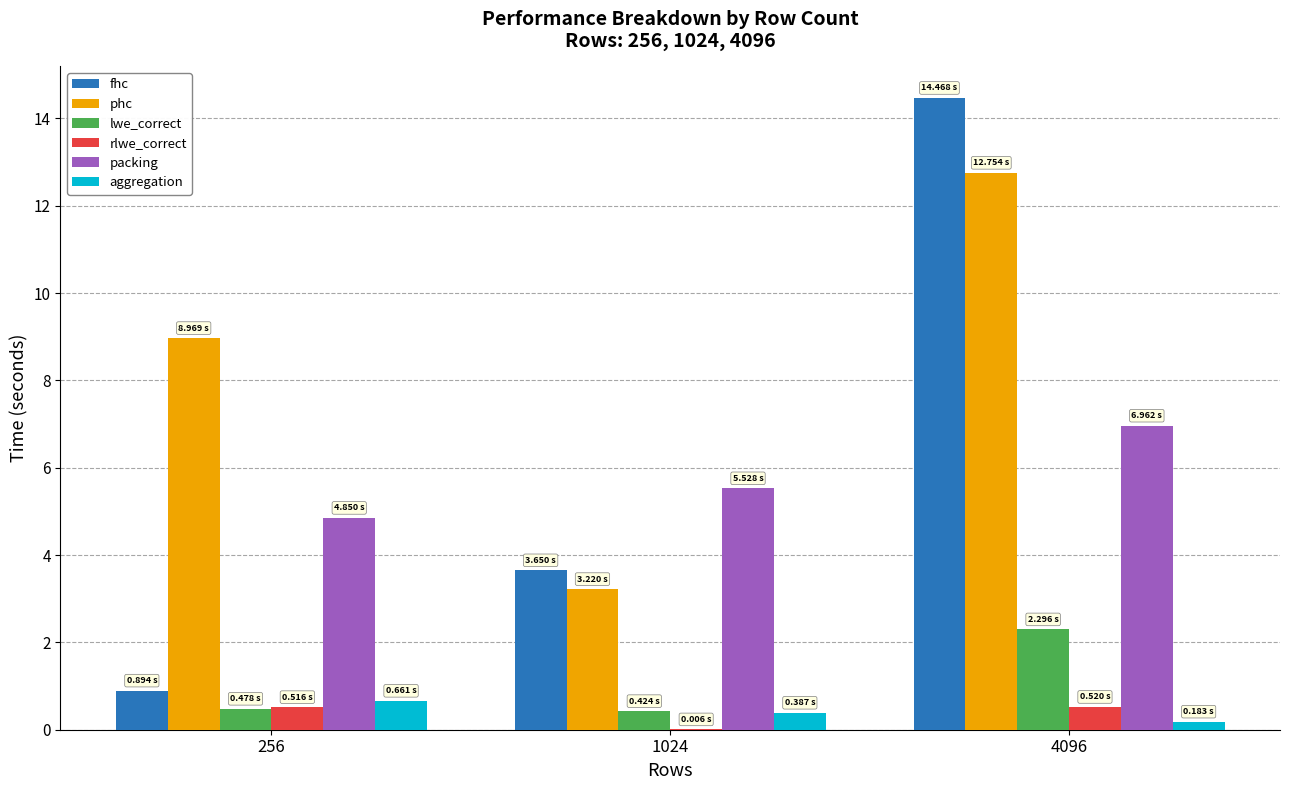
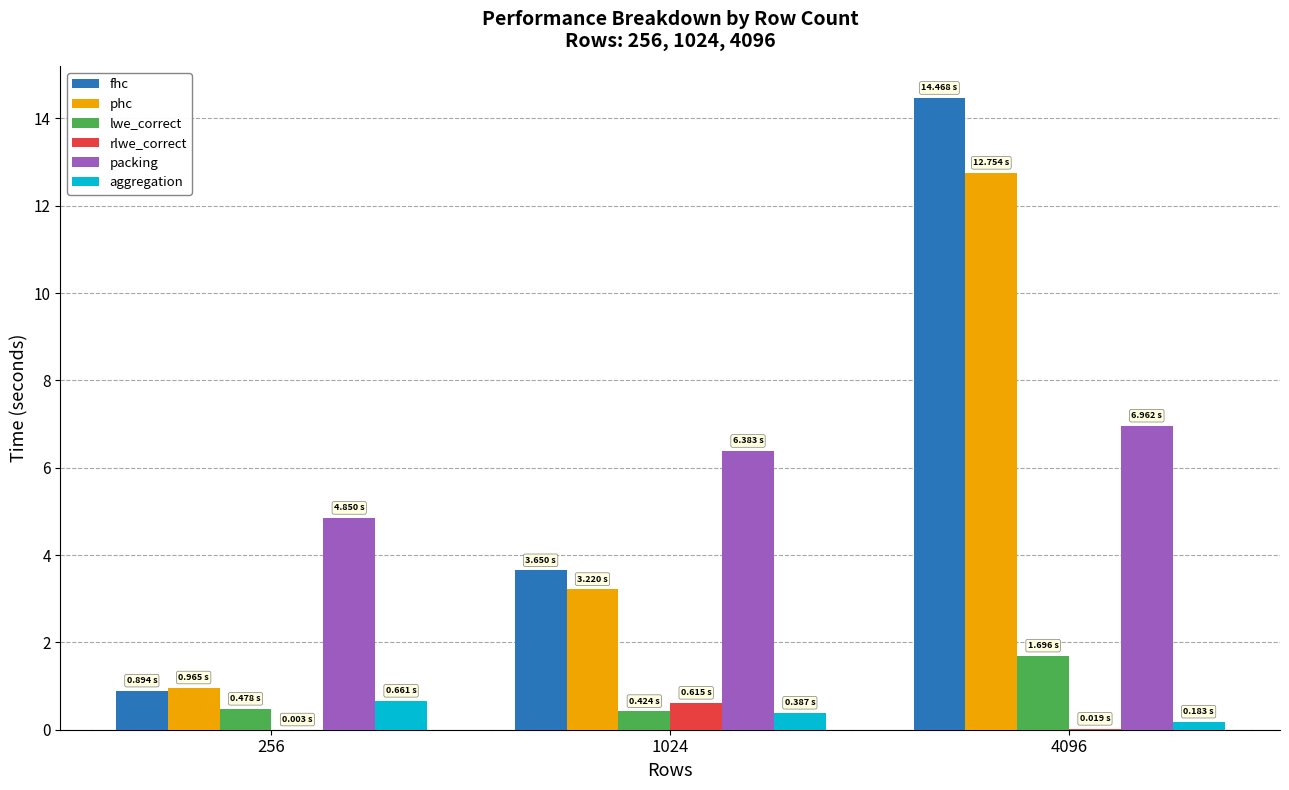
  {
    "phc": {
-     "256": 8.969
+     "256": 0.965
    },
    "lwe_correct": {
-     "4096": 2.296
+     "4096": 1.696
    },
    "rlwe_correct": {
-     "256": 0.516,
-     "1024": 0.006,
-     "4096": 0.520
+     "256": 0.003,
+     "1024": 0.615,
+     "4096": 0.019
    },
    "packing": {
-     "1024": 5.528
+     "1024": 6.383
    }
  }
